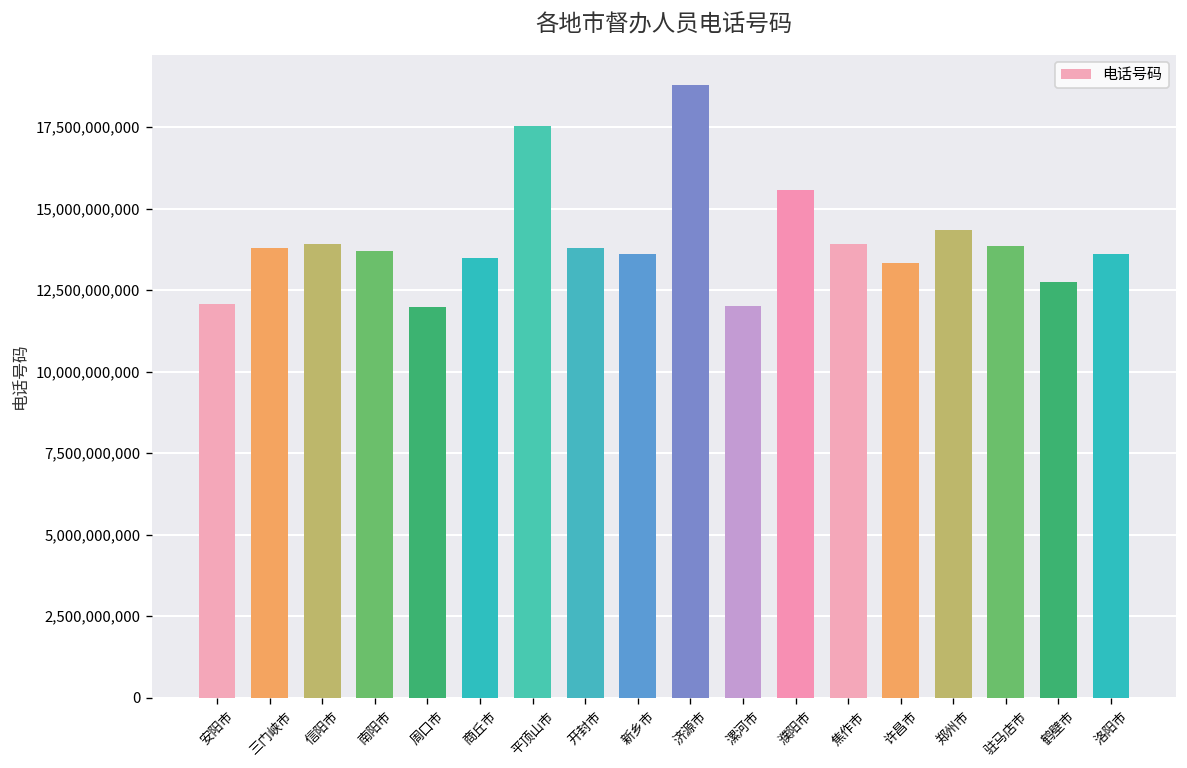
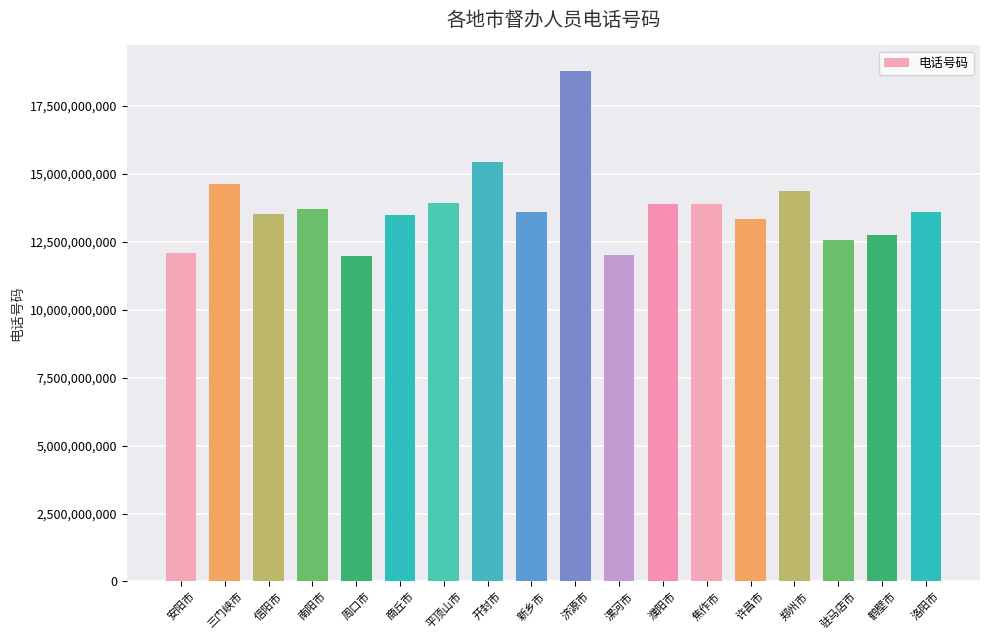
  {
    "安阳市": "12,100,000,000",
-   "三门峡市": "13,800,000,000",
-   "信阳市": "13,900,000,000",
+   "三门峡市": "14,600,000,000",
+   "信阳市": "13,500,000,000",
    "南阳市": "13,700,000,000",
    "周口市": "12,000,000,000",
    "商丘市": "13,500,000,000",
-   "平顶山市": "17,600,000,000",
-   "开封市": "13,800,000,000",
+   "平顶山市": "13,900,000,000",
+   "开封市": "15,400,000,000",
    "新乡市": "13,600,000,000",
    "济源市": "18,800,000,000",
    "漯河市": "12,000,000,000",
-   "濮阳市": "15,600,000,000",
+   "濮阳市": "13,900,000,000",
    "焦作市": "13,900,000,000",
    "许昌市": "13,300,000,000",
    "郑州市": "14,400,000,000",
-   "驻马店市": "13,800,000,000",
+   "驻马店市": "12,600,000,000",
    "鹤壁市": "12,800,000,000",
    "洛阳市": "13,600,000,000"
  }
